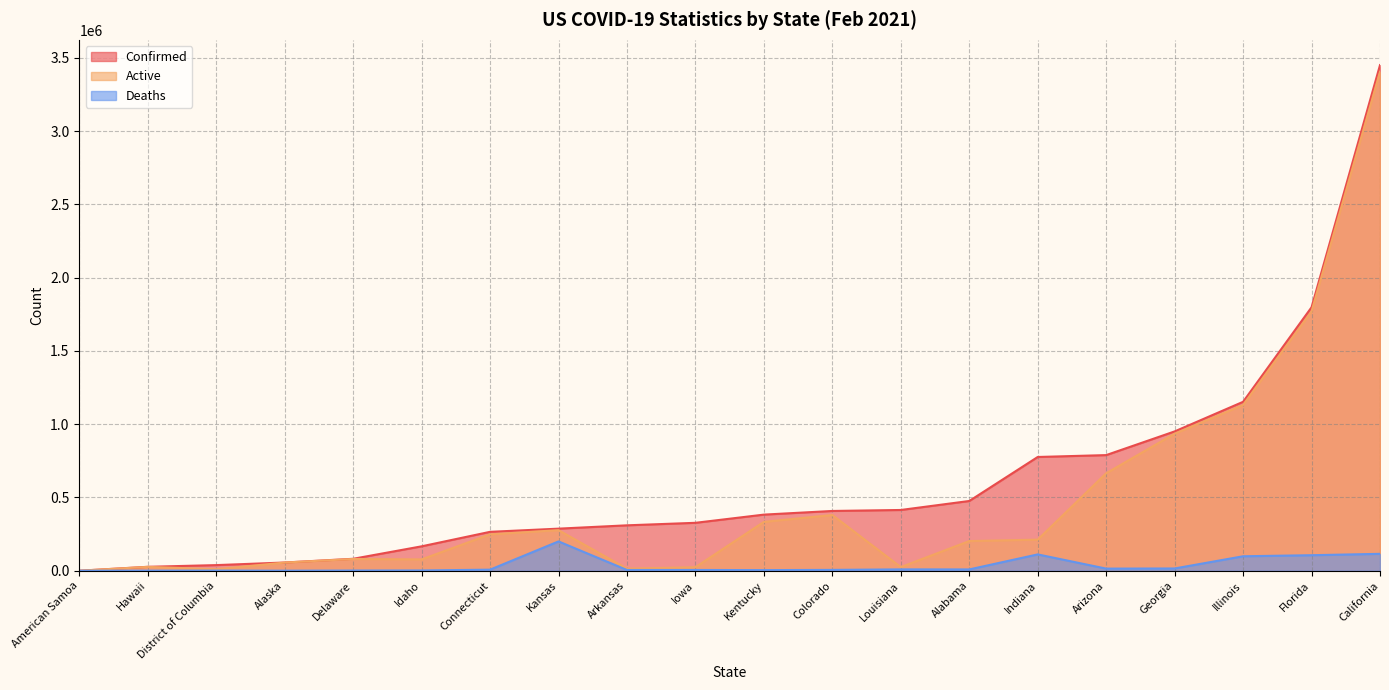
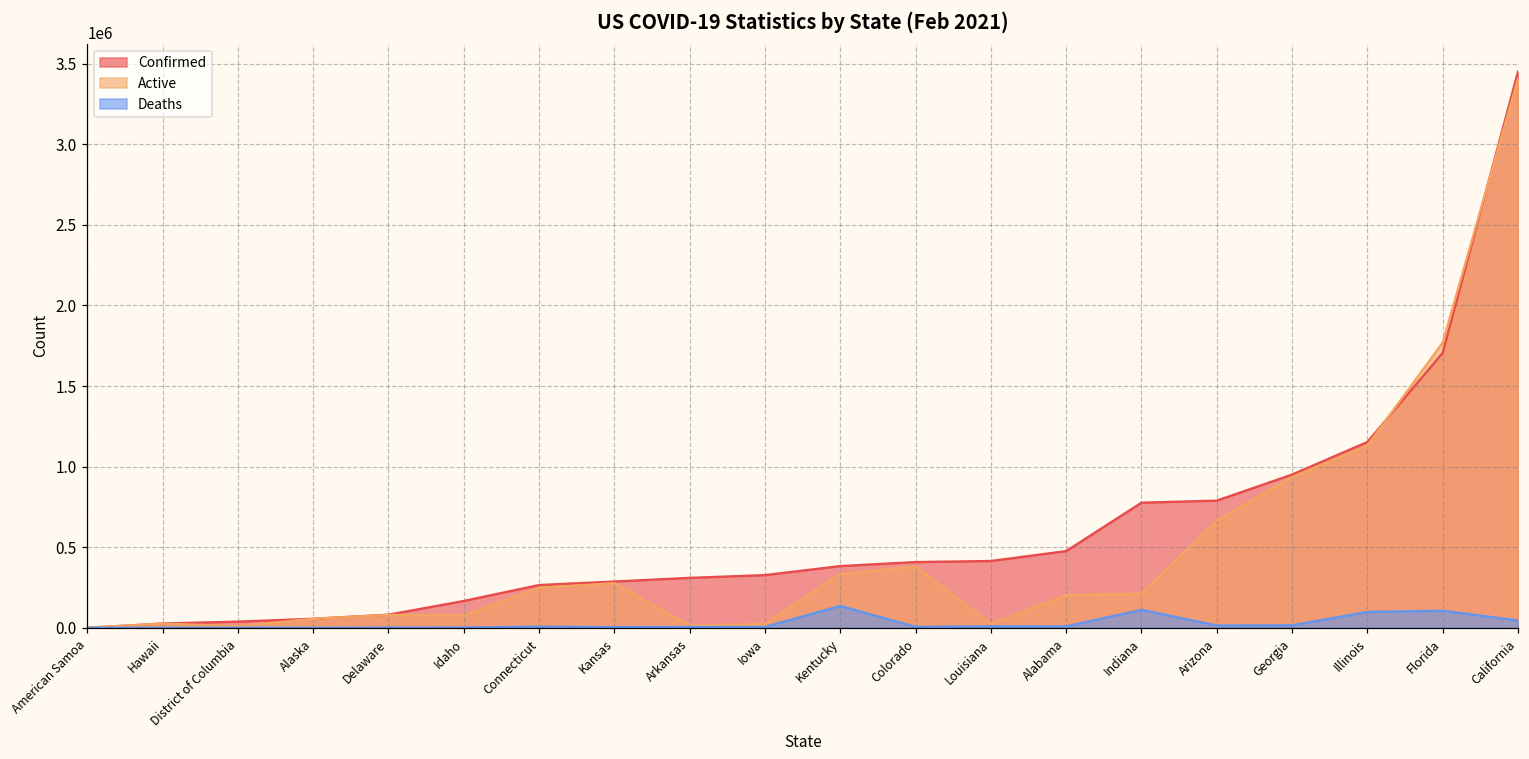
  {
    "Confirmed": {
      "District of Columbia": 40000,
      "Idaho": 170000,
      "Arkansas": 310000,
      "Iowa": 330000,
      "Kentucky": 380000,
      "Colorado": 410000,
      "Louisiana": 410000,
      "Alabama": 480000,
      "Indiana": 780000,
      "Arizona": 790000,
      "Illinois": 1150000,
-     "Florida": 1800000,
+     "Florida": 1710000,
      "California": 3450000
    },
    "Active": {
      "Idaho": 80000,
      "Iowa": 20000,
      "Kentucky": 330000,
      "Colorado": 380000,
      "Alabama": 200000,
      "Indiana": 210000,
      "Arizona": 670000,
      "Illinois": 1130000,
      "Florida": 1770000,
      "California": 3410000
    },
    "Deaths": {
      "Hawaii": 0,
      "Alaska": 0,
      "Delaware": 0,
      "Idaho": 0,
      "Connecticut": 10000,
-     "Kansas": 200000,
+     "Kansas": 0,
      "Iowa": 10000,
-     "Kentucky": 0,
+     "Kentucky": 140000,
      "Colorado": 10000,
      "Alabama": 10000,
      "Indiana": 110000,
      "Arizona": 10000,
      "Georgia": 20000,
      "Illinois": 100000,
      "Florida": 110000,
-     "California": 120000
+     "California": 50000
    }
  }
